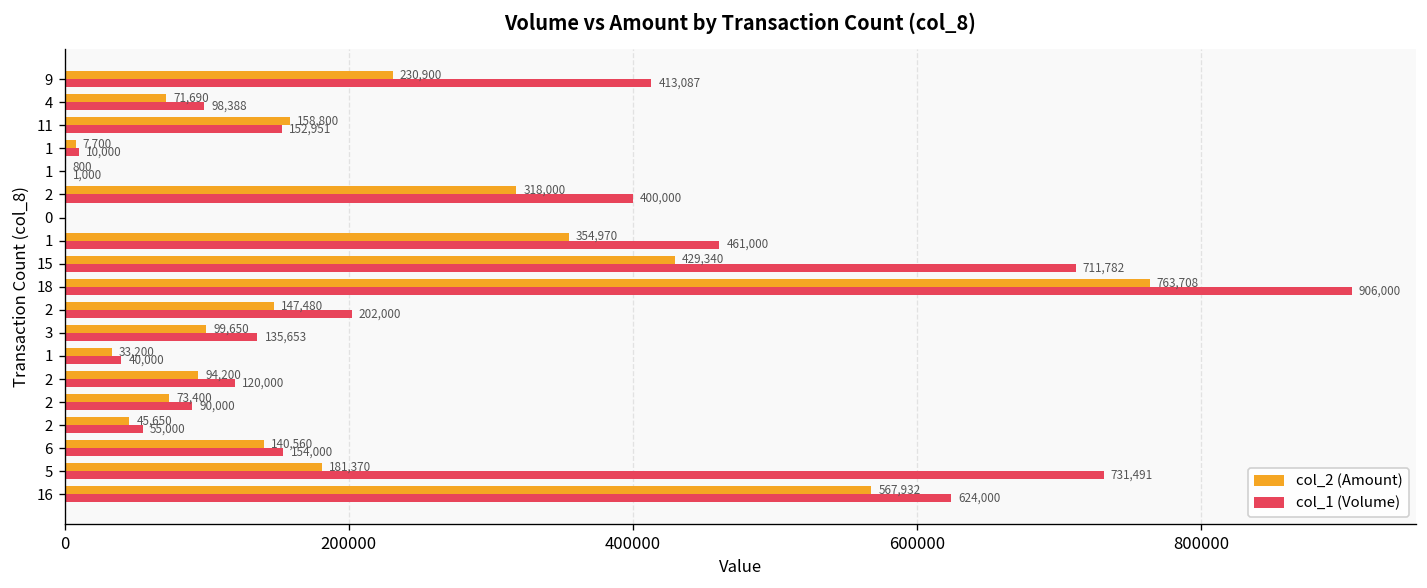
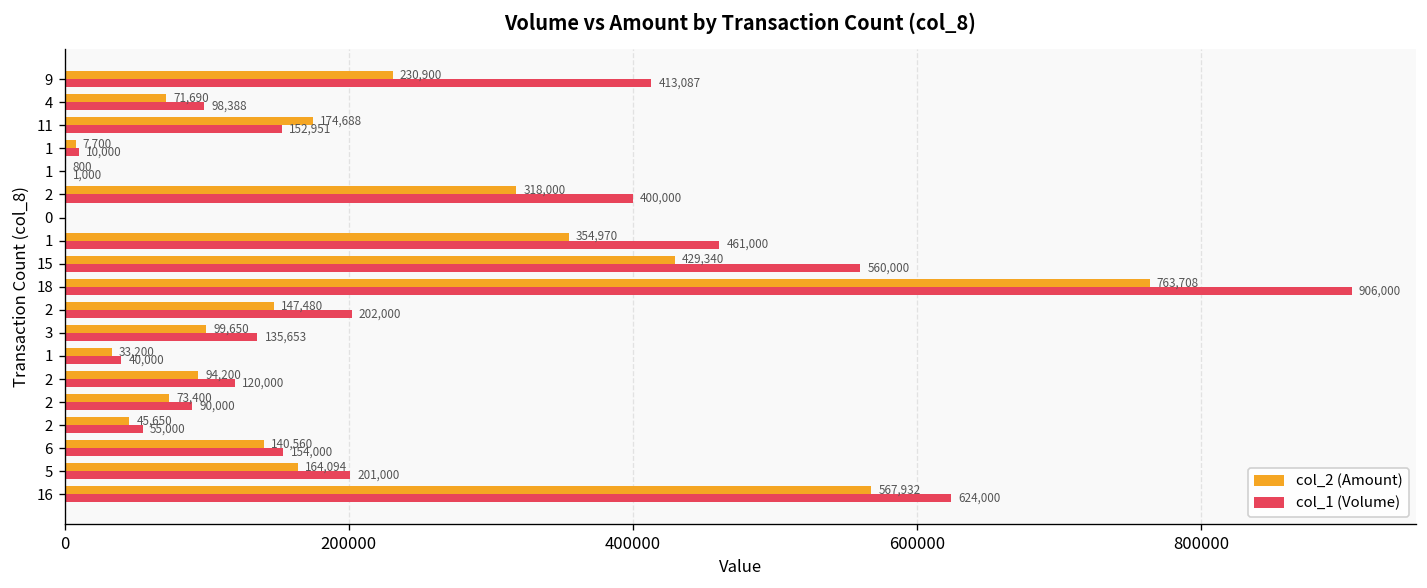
  {
    "col_2 (Amount)": {
      "9": "230,900",
      "4": "71,690",
-     "11": "158,800",
+     "11": "174,688",
      "15": "429,340",
      "18": "763,708",
      "3": "99,650",
-     "5": "181,370",
+     "5": "164,094",
      "16": "567,932"
    },
    "col_1 (Volume)": {
      "9": "413,087",
      "4": "98,388",
-     "15": "711,782",
+     "15": "560,000",
      "18": "906,000",
      "3": "135,653",
-     "5": "731,491",
+     "5": "201,000",
      "16": "624,000"
    }
  }
